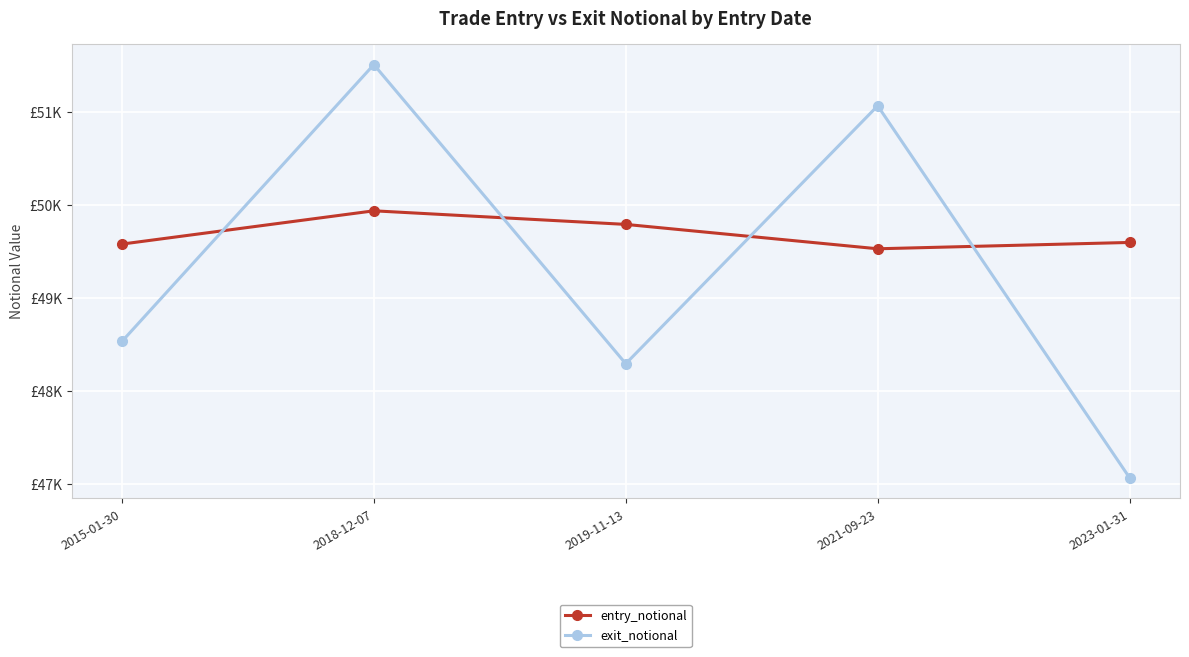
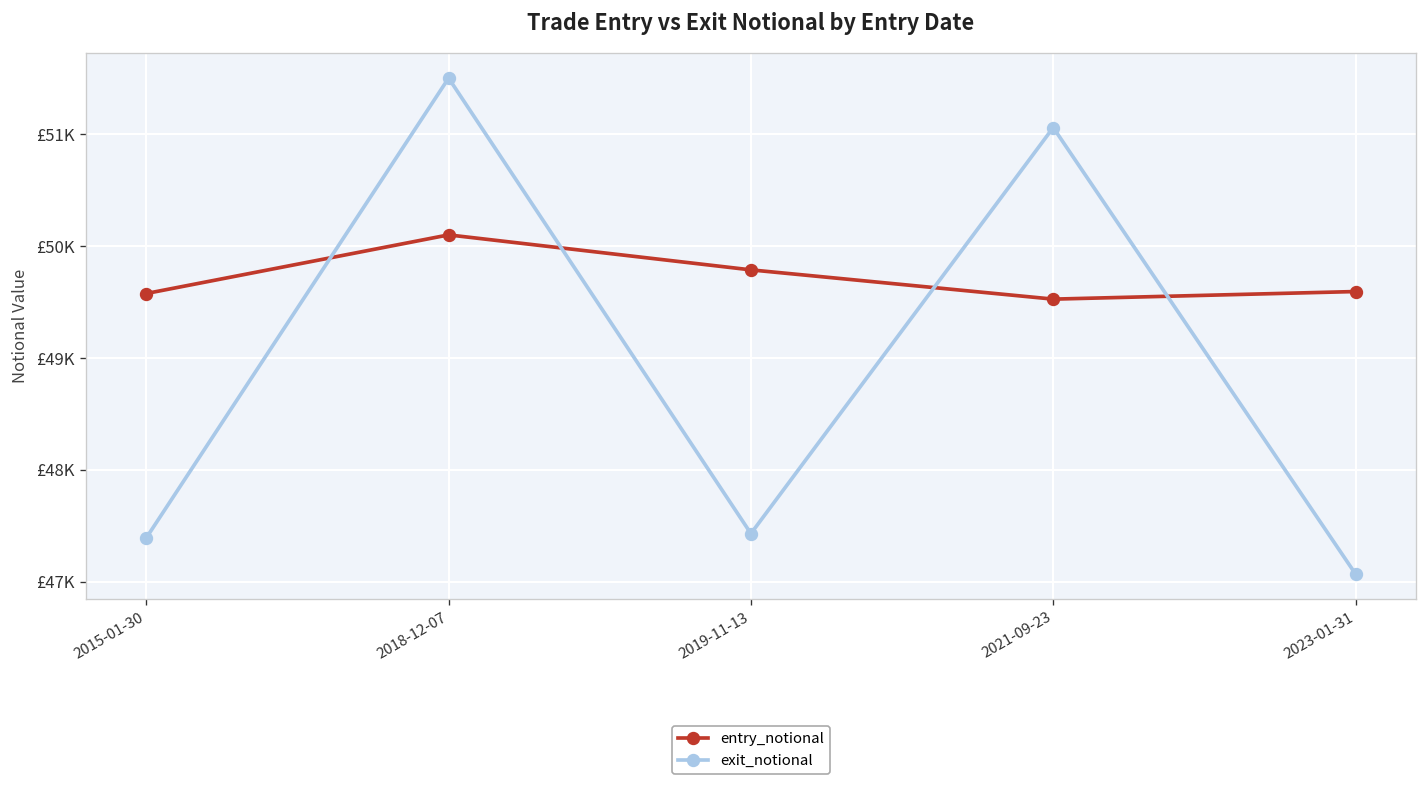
  {
    "entry_notional": {
      "2015-01-30": "£49600",
-     "2018-12-07": "£49900",
+     "2018-12-07": "£50100",
      "2019-11-13": "£49800",
      "2021-09-23": "£49500",
      "2023-01-31": "£49600"
    },
    "exit_notional": {
-     "2015-01-30": "£48500",
+     "2015-01-30": "£47400",
      "2018-12-07": "£51500",
-     "2019-11-13": "£48300",
+     "2019-11-13": "£47400",
      "2021-09-23": "£51100",
      "2023-01-31": "£47100"
    }
  }
